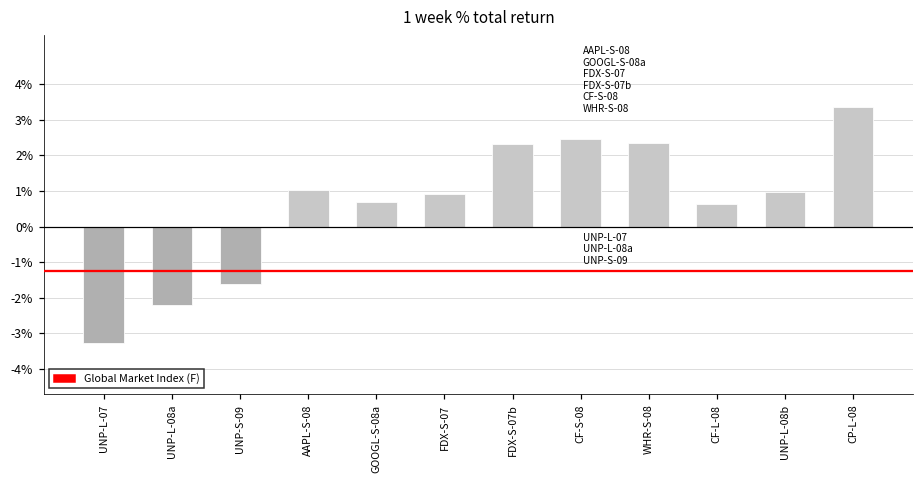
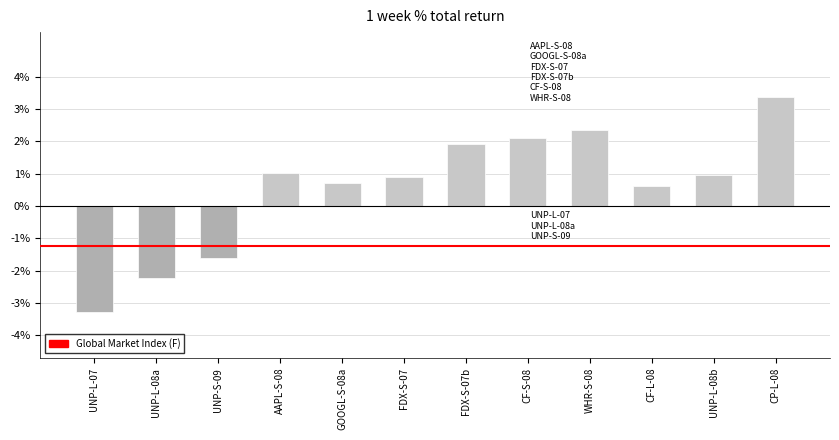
  {
    "UNP-L-07": "-3.3%",
    "UNP-L-08a": "-2.2%",
    "UNP-S-09": "-1.6%",
    "AAPL-S-08": "1.0%",
    "GOOGL-S-08a": "0.7%",
    "FDX-S-07": "0.9%",
-   "FDX-S-07b": "2.3%",
-   "CF-S-08": "2.5%",
+   "FDX-S-07b": "1.9%",
+   "CF-S-08": "2.1%",
    "WHR-S-08": "2.4%",
    "CF-L-08": "0.6%",
    "UNP-L-08b": "1.0%",
    "CP-L-08": "3.4%"
  }
